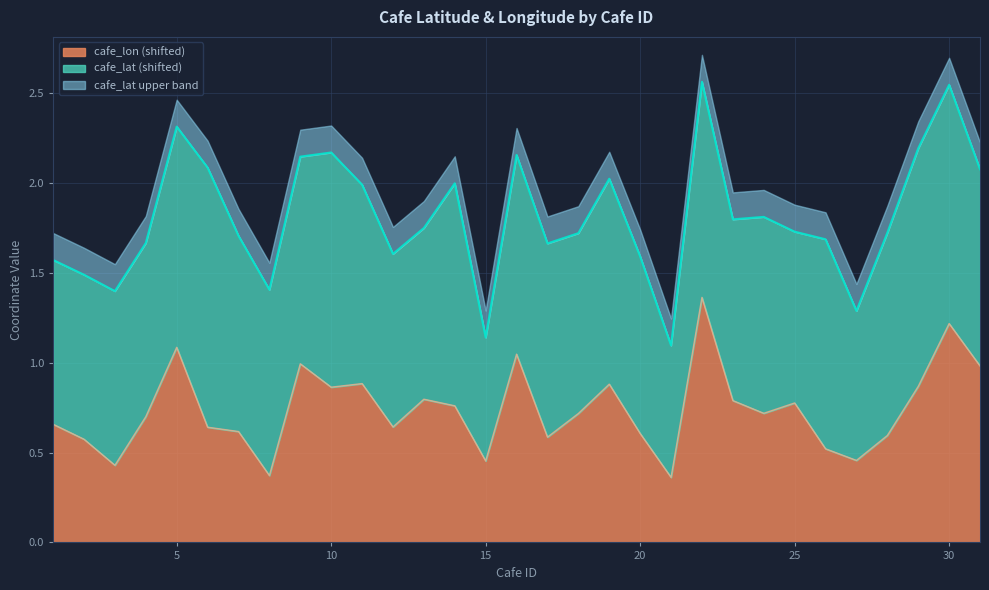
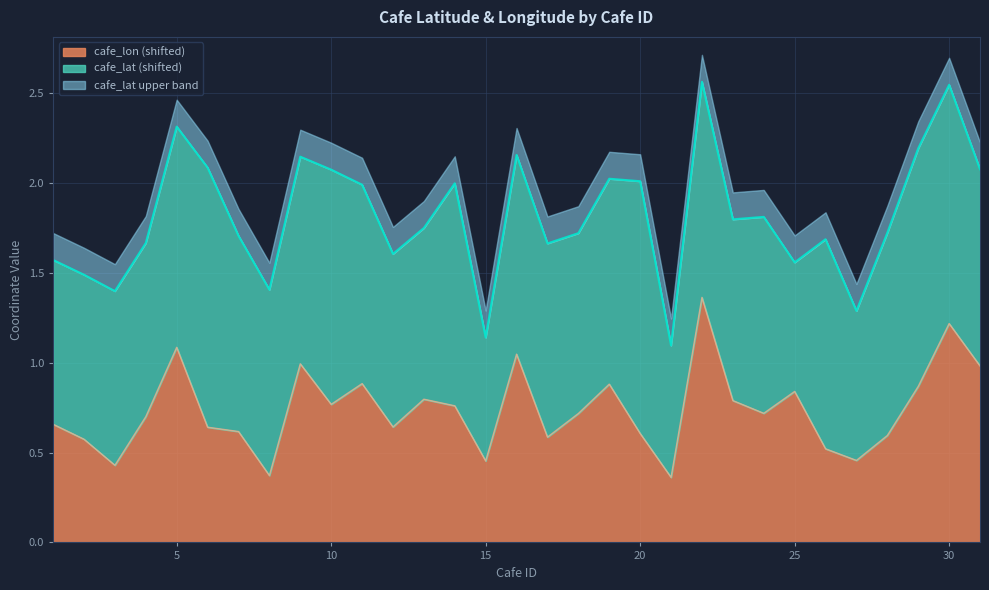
  {
    "cafe_lon (shifted)": {
      "5": 1.09,
-     "10": 0.86,
+     "10": 0.77,
      "15": 0.45,
      "20": 0.61,
-     "25": 0.78,
+     "25": 0.84,
      "30": 1.22
    },
    "cafe_lat (shifted)": {
      "5": 1.23,
      "10": 1.31,
      "15": 0.69,
-     "20": 0.99,
-     "25": 0.95,
+     "20": 1.40,
+     "25": 0.72,
      "30": 1.33
    },
    "cafe_lat upper band": {
      "5": 0.15,
      "10": 0.15,
      "15": 0.15,
      "20": 0.15,
      "25": 0.15,
      "30": 0.15
    }
  }
